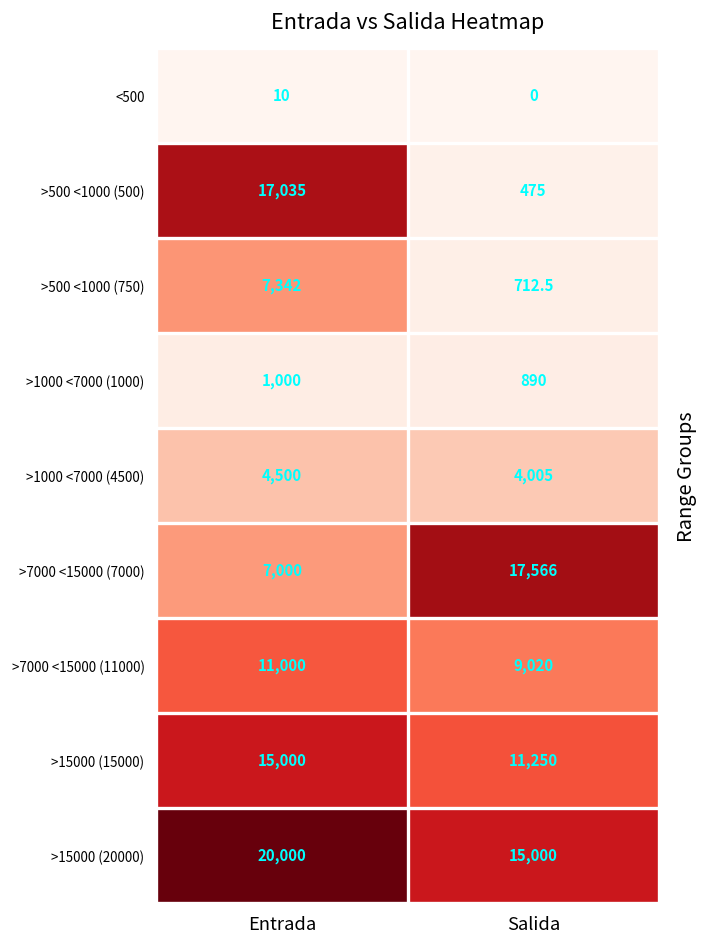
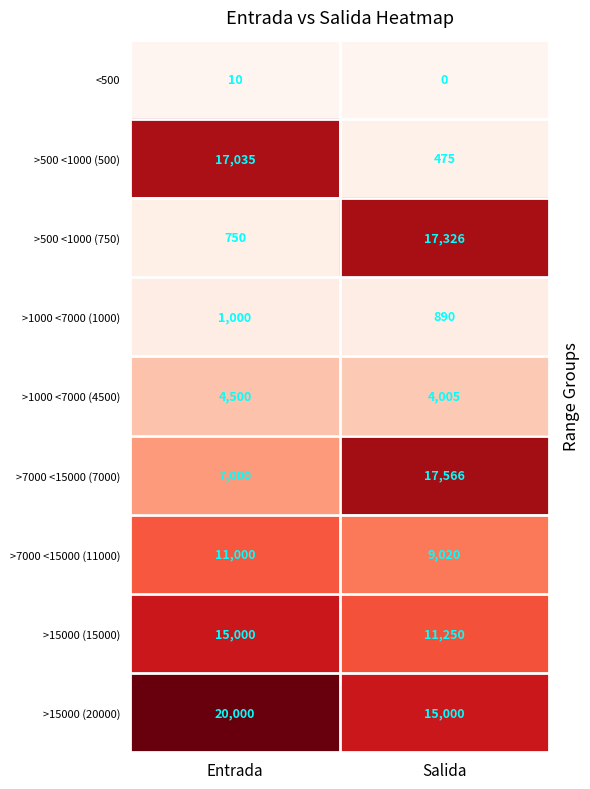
  {
    "<500": {
      "Entrada": "10",
      "Salida": "0"
    },
    ">500 <1000 (500)": {
      "Entrada": "17,035",
      "Salida": "475"
    },
    ">500 <1000 (750)": {
-     "Entrada": "7,342",
-     "Salida": "712.5"
+     "Entrada": "750",
+     "Salida": "17,326"
    },
    ">1000 <7000 (1000)": {
      "Entrada": "1,000",
      "Salida": "890"
    },
    ">1000 <7000 (4500)": {
      "Entrada": "4,500",
      "Salida": "4,005"
    },
    ">7000 <15000 (7000)": {
      "Entrada": "7,000",
      "Salida": "17,566"
    },
    ">7000 <15000 (11000)": {
      "Entrada": "11,000",
      "Salida": "9,020"
    },
    ">15000 (15000)": {
      "Entrada": "15,000",
      "Salida": "11,250"
    },
    ">15000 (20000)": {
      "Entrada": "20,000",
      "Salida": "15,000"
    }
  }
